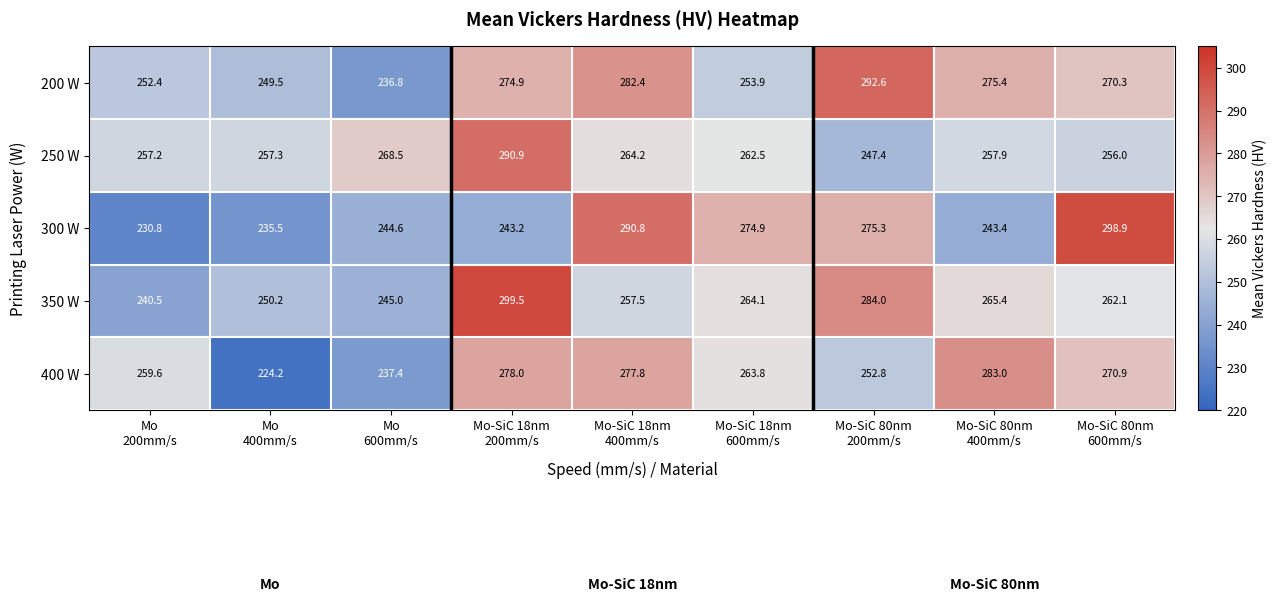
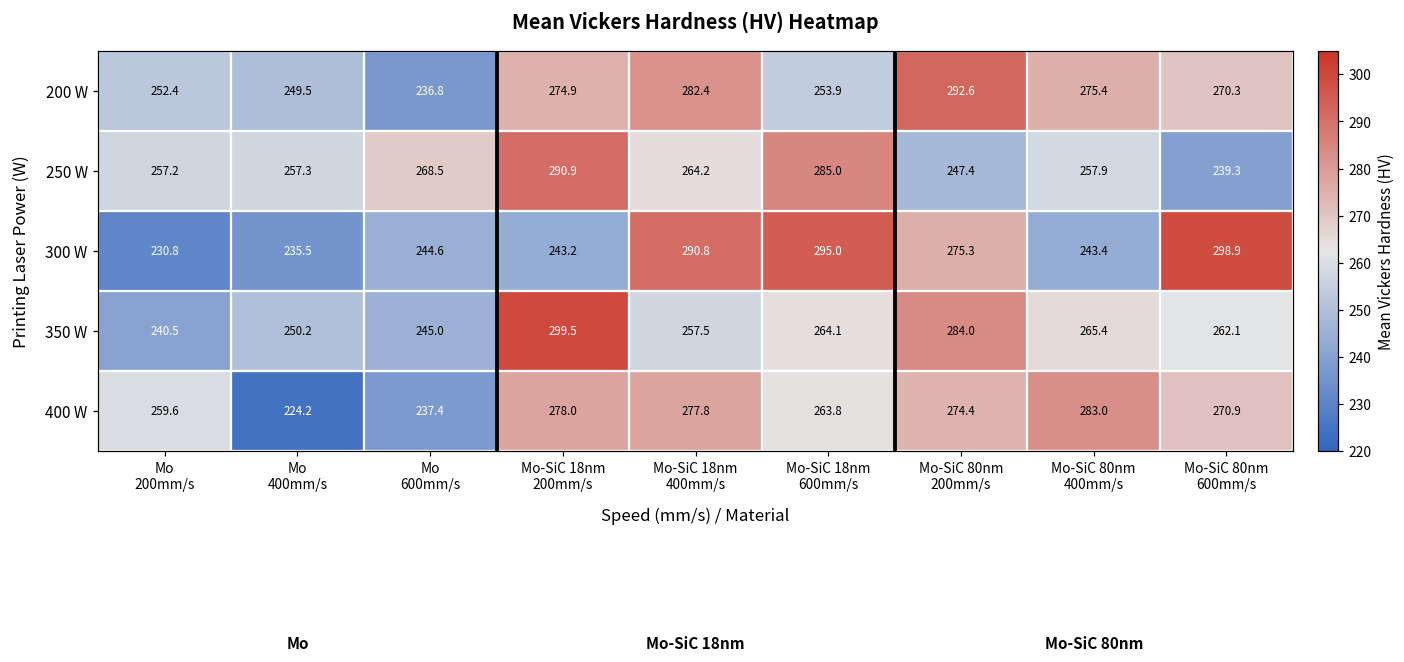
  {
    "200 W": {
      "Mo 200mm/s": 252.4,
      "Mo 400mm/s": 249.5,
      "Mo 600mm/s": 236.8,
      "Mo-SiC 18nm 200mm/s": 274.9,
      "Mo-SiC 18nm 400mm/s": 282.4,
      "Mo-SiC 18nm 600mm/s": 253.9,
      "Mo-SiC 80nm 200mm/s": 292.6,
      "Mo-SiC 80nm 400mm/s": 275.4,
      "Mo-SiC 80nm 600mm/s": 270.3
    },
    "250 W": {
      "Mo 200mm/s": 257.2,
      "Mo 400mm/s": 257.3,
      "Mo 600mm/s": 268.5,
      "Mo-SiC 18nm 200mm/s": 290.9,
      "Mo-SiC 18nm 400mm/s": 264.2,
-     "Mo-SiC 18nm 600mm/s": 262.5,
+     "Mo-SiC 18nm 600mm/s": 285.0,
      "Mo-SiC 80nm 200mm/s": 247.4,
      "Mo-SiC 80nm 400mm/s": 257.9,
-     "Mo-SiC 80nm 600mm/s": 256.0
+     "Mo-SiC 80nm 600mm/s": 239.3
    },
    "300 W": {
      "Mo 200mm/s": 230.8,
      "Mo 400mm/s": 235.5,
      "Mo 600mm/s": 244.6,
      "Mo-SiC 18nm 200mm/s": 243.2,
      "Mo-SiC 18nm 400mm/s": 290.8,
-     "Mo-SiC 18nm 600mm/s": 274.9,
+     "Mo-SiC 18nm 600mm/s": 295.0,
      "Mo-SiC 80nm 200mm/s": 275.3,
      "Mo-SiC 80nm 400mm/s": 243.4,
      "Mo-SiC 80nm 600mm/s": 298.9
    },
    "350 W": {
      "Mo 200mm/s": 240.5,
      "Mo 400mm/s": 250.2,
      "Mo 600mm/s": 245.0,
      "Mo-SiC 18nm 200mm/s": 299.5,
      "Mo-SiC 18nm 400mm/s": 257.5,
      "Mo-SiC 18nm 600mm/s": 264.1,
      "Mo-SiC 80nm 200mm/s": 284.0,
      "Mo-SiC 80nm 400mm/s": 265.4,
      "Mo-SiC 80nm 600mm/s": 262.1
    },
    "400 W": {
      "Mo 200mm/s": 259.6,
      "Mo 400mm/s": 224.2,
      "Mo 600mm/s": 237.4,
      "Mo-SiC 18nm 200mm/s": 278.0,
      "Mo-SiC 18nm 400mm/s": 277.8,
      "Mo-SiC 18nm 600mm/s": 263.8,
-     "Mo-SiC 80nm 200mm/s": 252.8,
+     "Mo-SiC 80nm 200mm/s": 274.4,
      "Mo-SiC 80nm 400mm/s": 283.0,
      "Mo-SiC 80nm 600mm/s": 270.9
    }
  }
